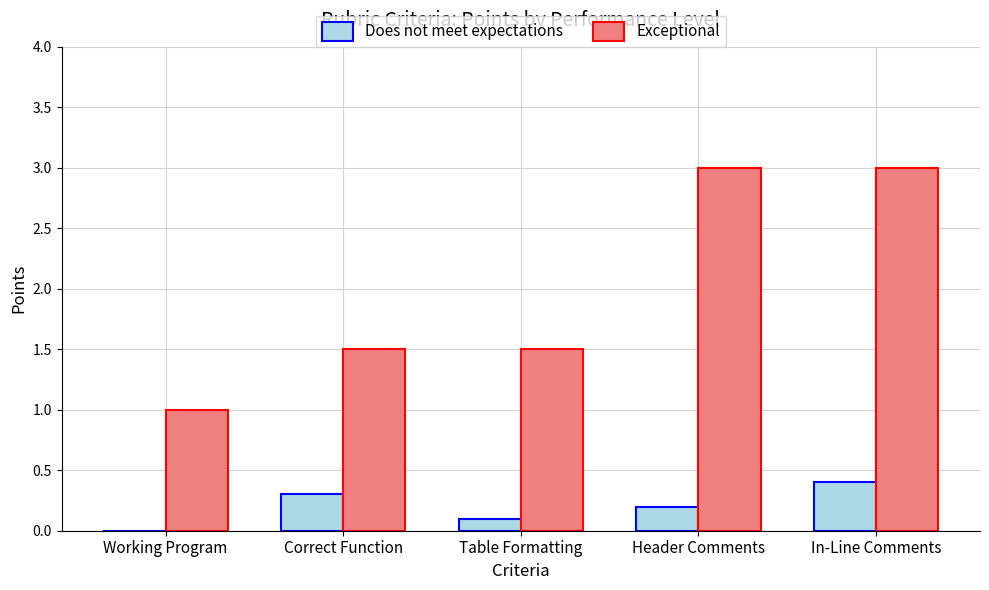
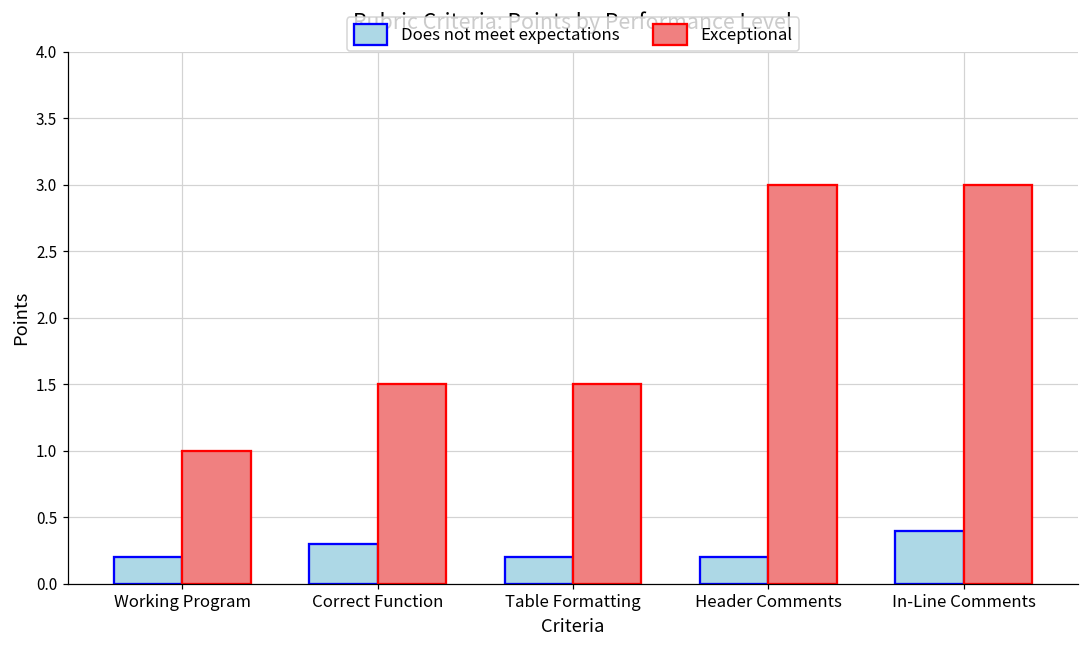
  {
    "Does not meet expectations": {
-     "Working Program": 0.0,
+     "Working Program": 0.2,
      "Correct Function": 0.3,
-     "Table Formatting": 0.1,
+     "Table Formatting": 0.2,
      "Header Comments": 0.2,
      "In-Line Comments": 0.4
    },
    "Exceptional": {
      "Working Program": 1.0,
      "Correct Function": 1.5,
      "Table Formatting": 1.5,
      "Header Comments": 3.0,
      "In-Line Comments": 3.0
    }
  }
